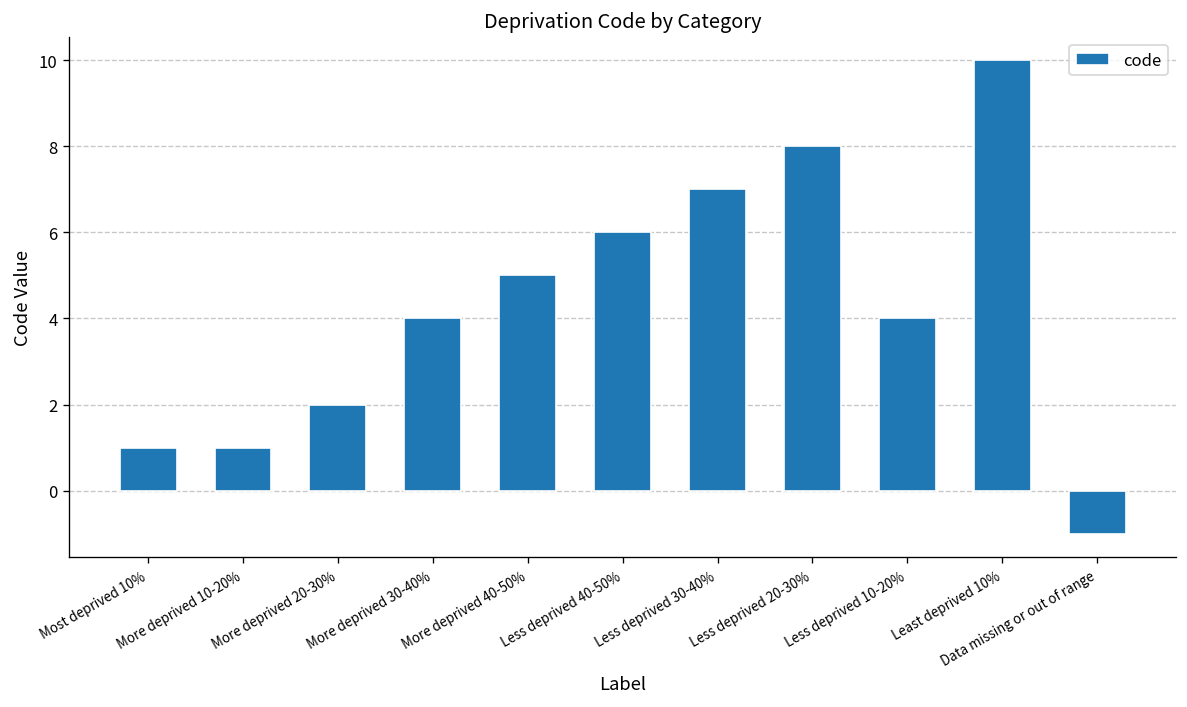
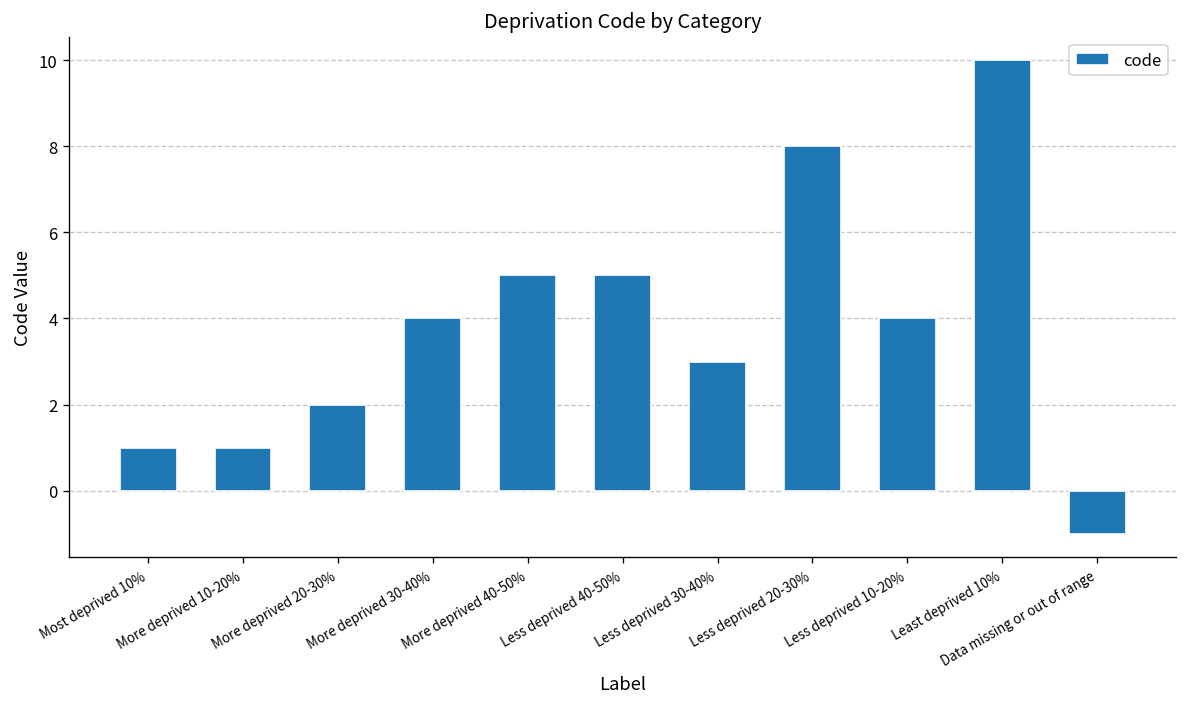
  {
    "Most deprived 10%": 1,
    "More deprived 10-20%": 1,
    "More deprived 20-30%": 2,
    "More deprived 30-40%": 4,
    "More deprived 40-50%": 5,
-   "Less deprived 40-50%": 6,
-   "Less deprived 30-40%": 7,
+   "Less deprived 40-50%": 5,
+   "Less deprived 30-40%": 3,
    "Less deprived 20-30%": 8,
    "Less deprived 10-20%": 4,
    "Least deprived 10%": 10,
    "Data missing or out of range": -1
  }
